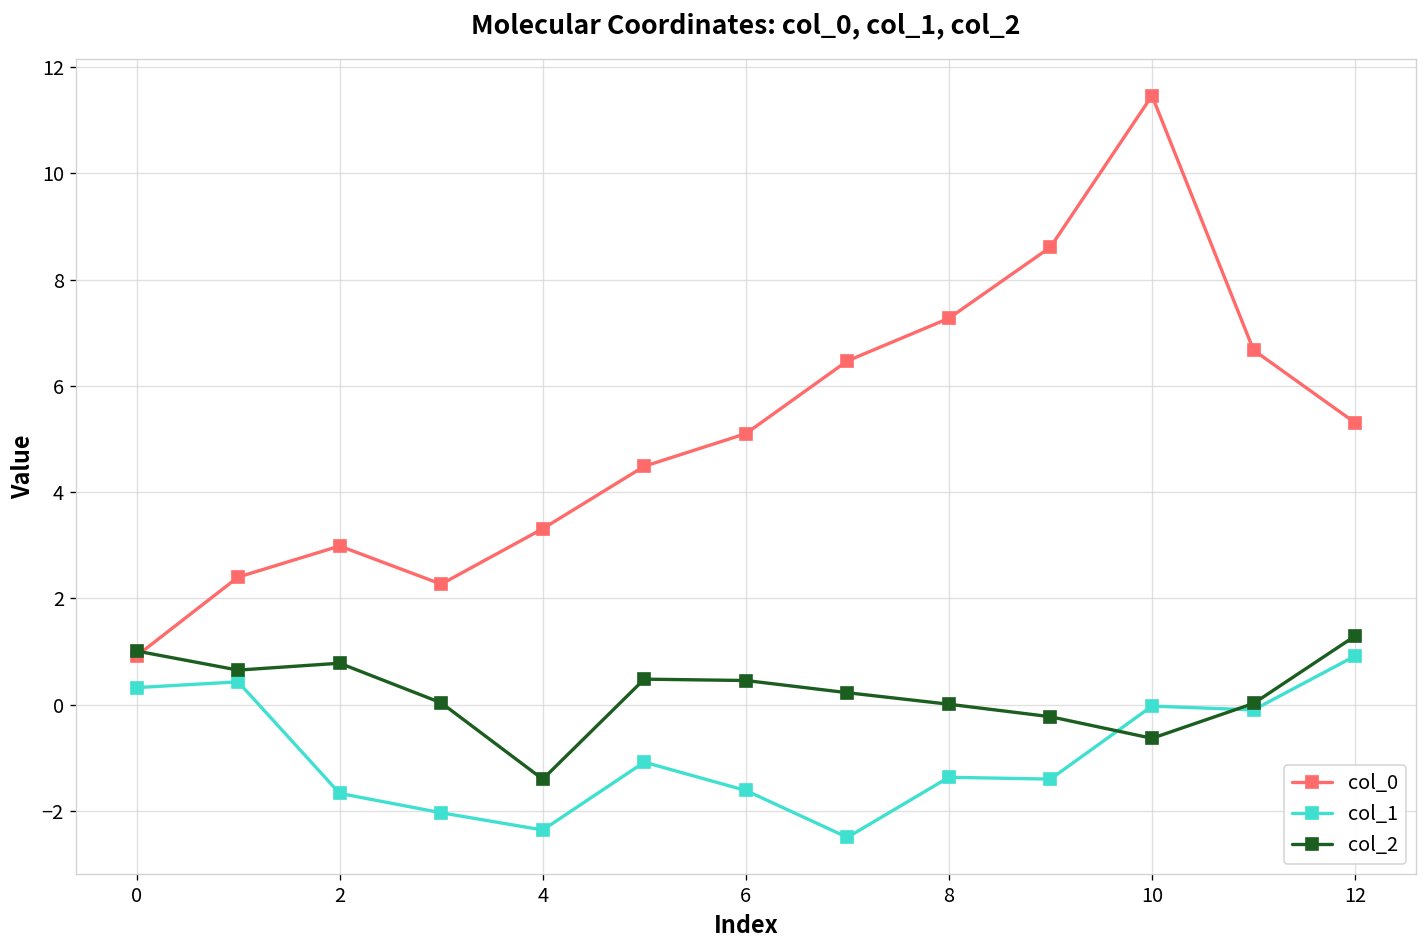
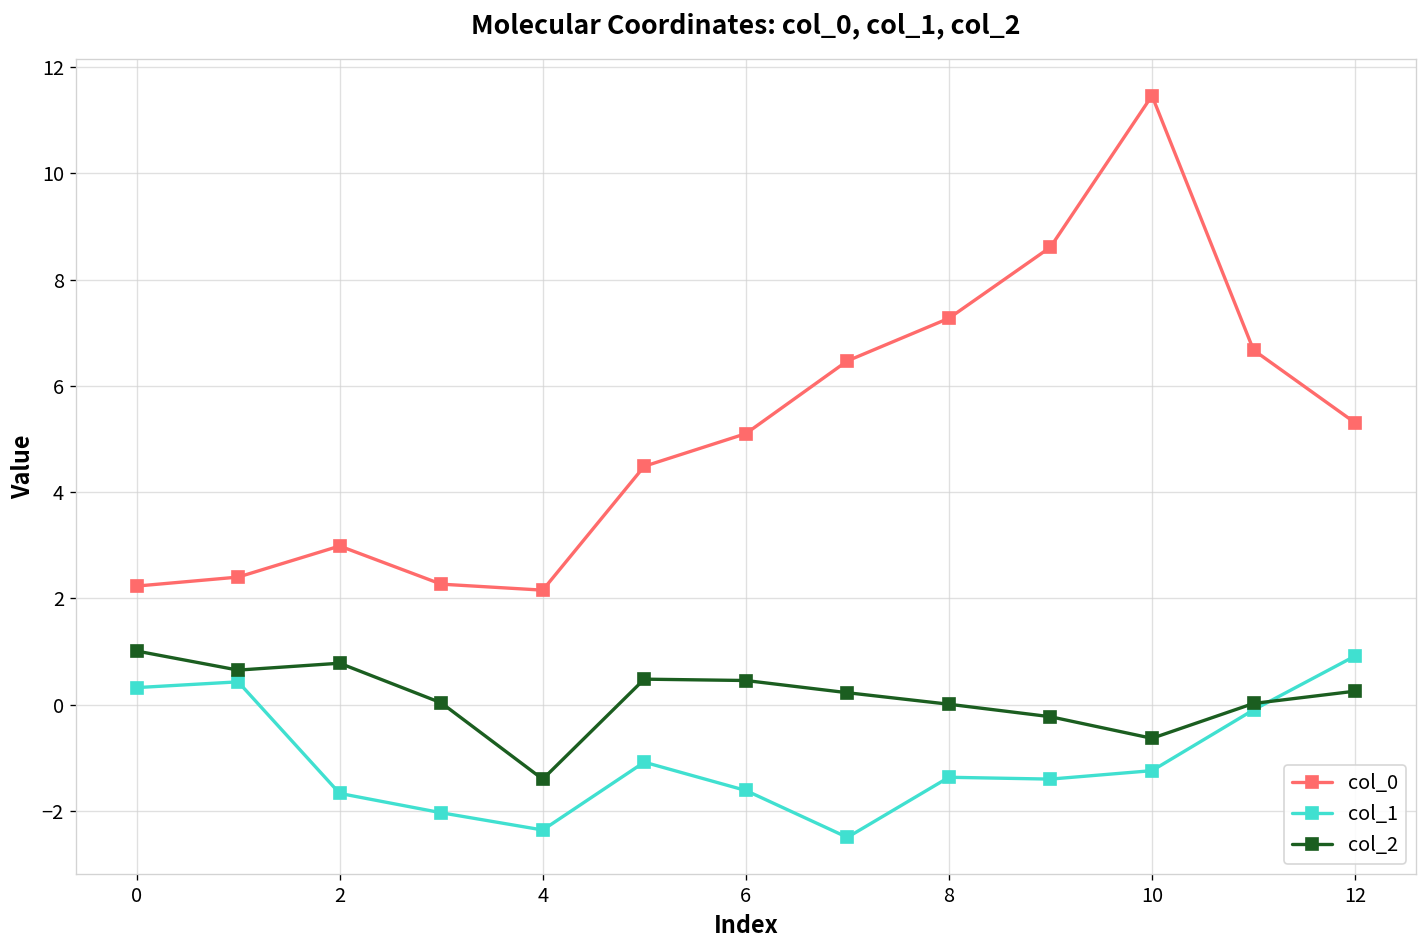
  {
    "col_0": {
-     "0": 0.9,
+     "0": 2.2,
      "2": 3.0,
-     "4": 3.3,
+     "4": 2.2,
      "6": 5.1,
      "8": 7.3,
      "10": 11.5,
      "12": 5.3
    },
    "col_1": {
      "0": 0.3,
      "2": -1.7,
      "4": -2.4,
      "6": -1.6,
      "8": -1.4,
-     "10": 0.0,
+     "10": -1.2,
      "12": 0.9
    },
    "col_2": {
      "0": 1.0,
      "2": 0.8,
      "4": -1.4,
      "6": 0.5,
      "8": 0.0,
      "10": -0.6,
-     "12": 1.3
+     "12": 0.3
    }
  }
